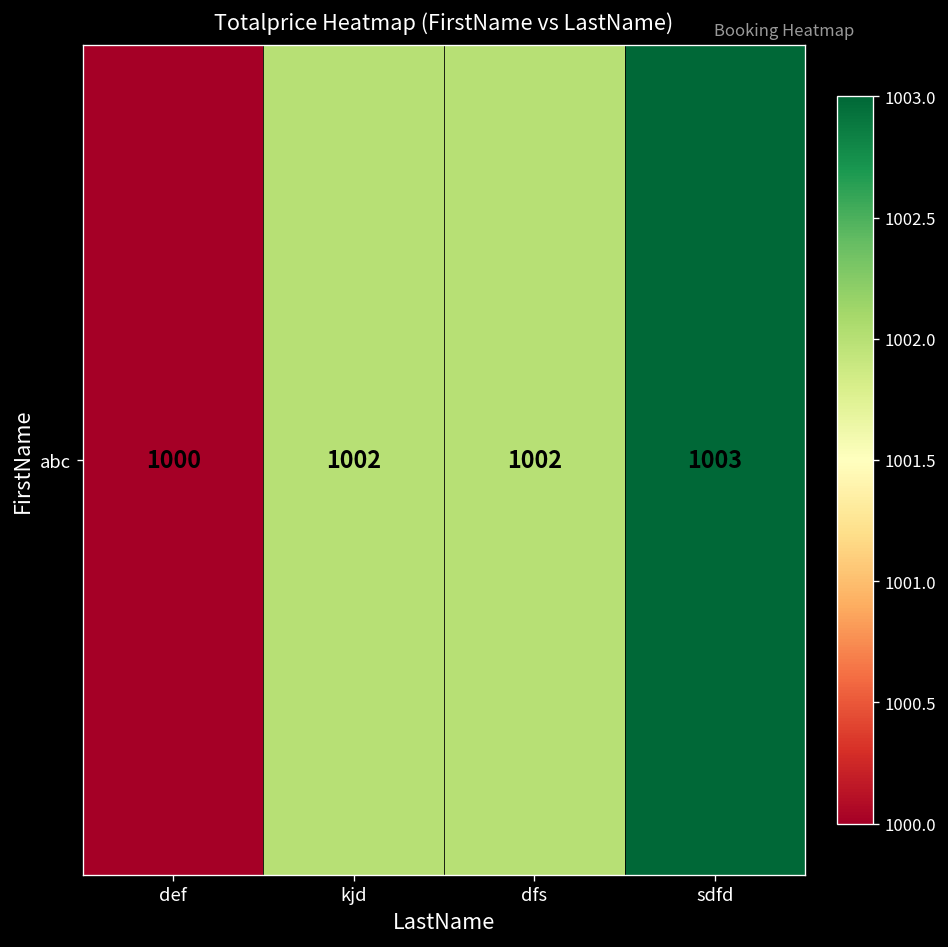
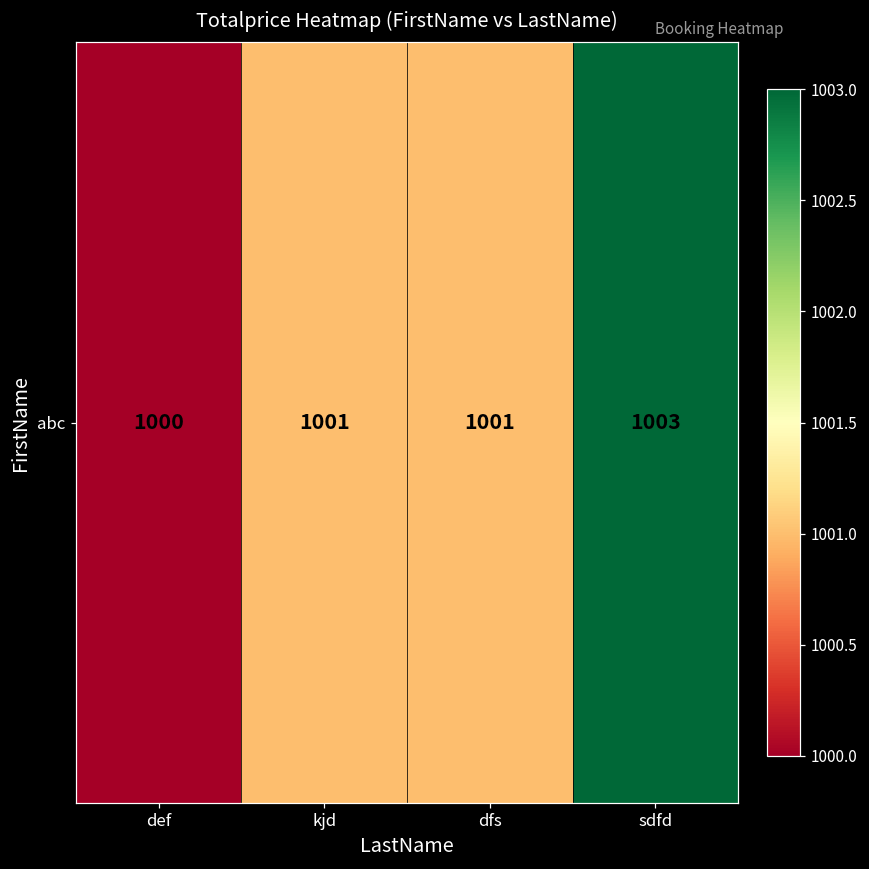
  {
    "abc": {
      "def": 1000,
-     "kjd": 1002,
-     "dfs": 1002,
+     "kjd": 1001,
+     "dfs": 1001,
      "sdfd": 1003
    }
  }
